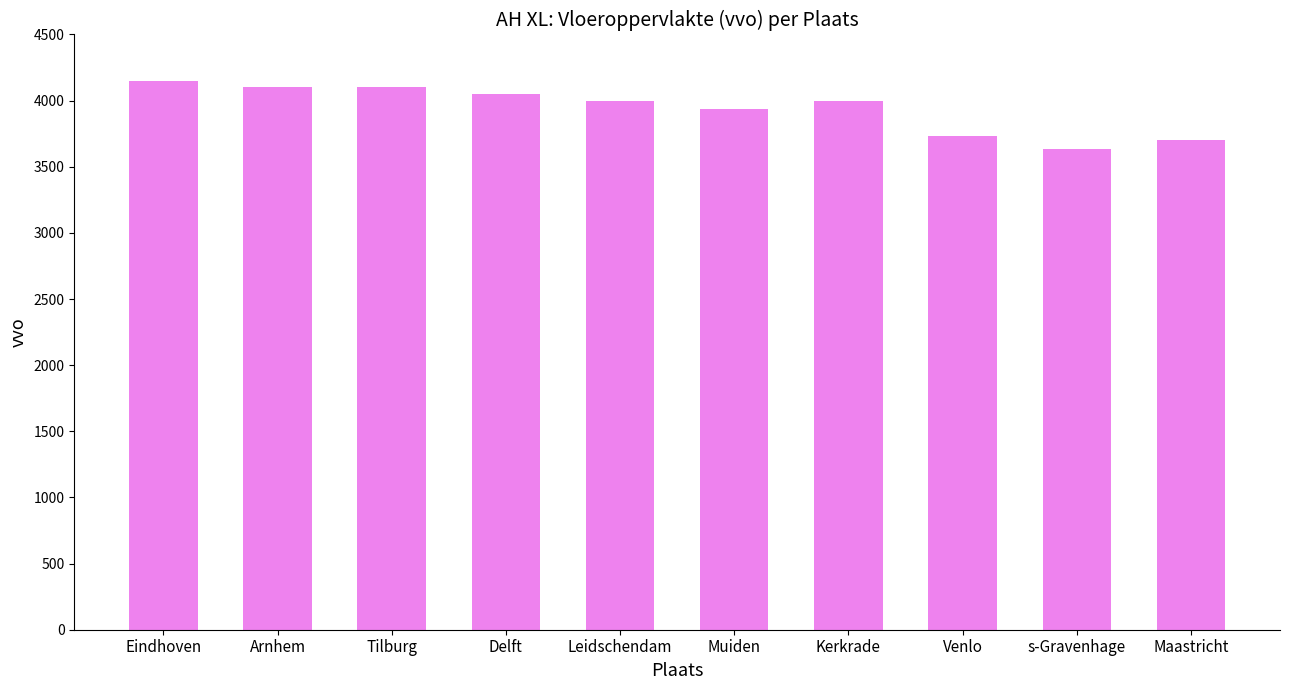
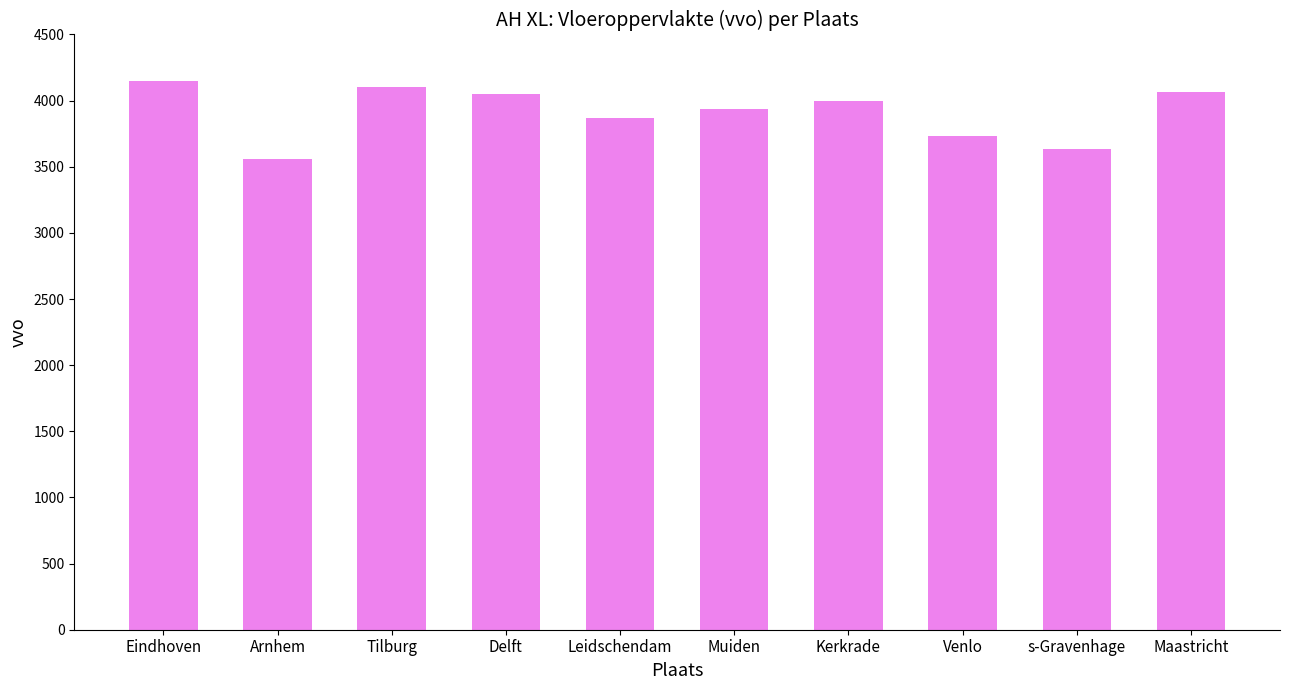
  {
    "Eindhoven": 4150,
-   "Arnhem": 4100,
+   "Arnhem": 3560,
    "Tilburg": 4100,
    "Delft": 4050,
-   "Leidschendam": 4000,
+   "Leidschendam": 3870,
    "Muiden": 3940,
    "Kerkrade": 4000,
    "Venlo": 3730,
    "s-Gravenhage": 3640,
-   "Maastricht": 3700
+   "Maastricht": 4070
  }
